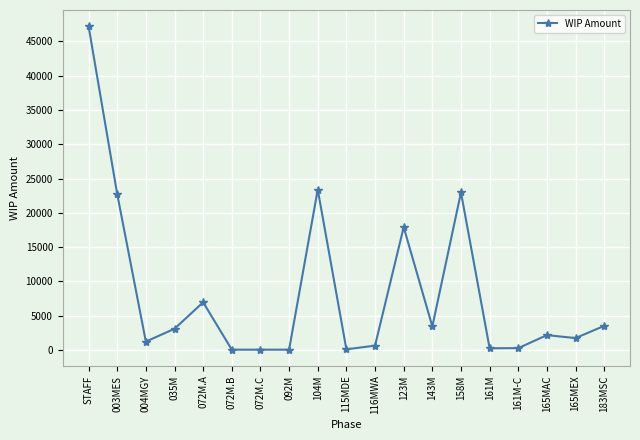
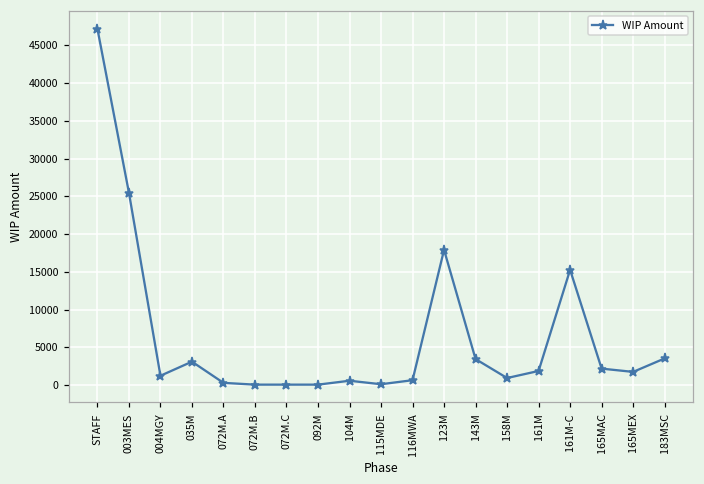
  {
    "STAFF": 47000,
-   "003MES": 23000,
+   "003MES": 25000,
    "004MGY": 1000,
    "035M": 3000,
-   "072M.A": 7000,
+   "072M.A": 0,
    "072M.B": 0,
    "072M.C": 0,
    "092M": 0,
-   "104M": 23000,
+   "104M": 1000,
    "115MDE": 0,
    "116MWA": 1000,
    "123M": 18000,
    "143M": 3000,
-   "158M": 23000,
-   "161M": 0,
-   "161M-C": 0,
+   "158M": 1000,
+   "161M": 2000,
+   "161M-C": 15000,
    "165MAC": 2000,
    "165MEX": 2000,
    "183MSC": 4000
  }
